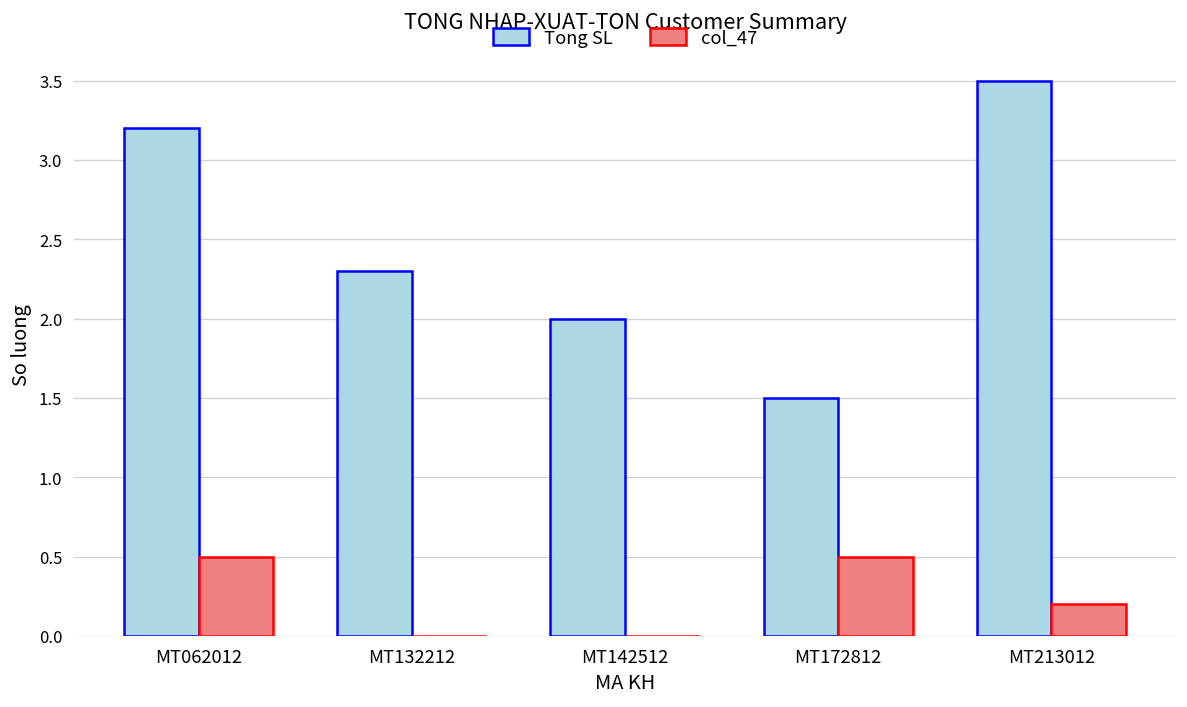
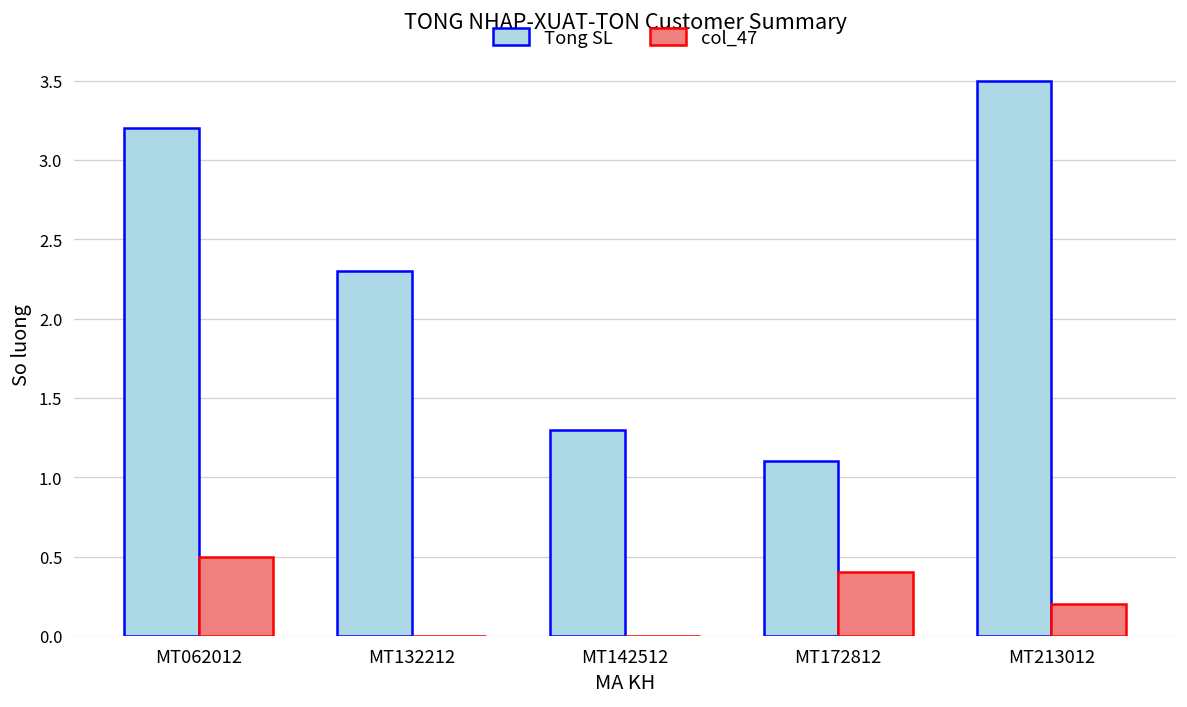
  {
    "Tong SL": {
      "MT062012": 3.2,
      "MT132212": 2.3,
-     "MT142512": 2.0,
-     "MT172812": 1.5,
+     "MT142512": 1.3,
+     "MT172812": 1.1,
      "MT213012": 3.5
    },
    "col_47": {
      "MT062012": 0.5,
      "MT132212": 0.0,
      "MT142512": 0.0,
-     "MT172812": 0.5,
+     "MT172812": 0.4,
      "MT213012": 0.2
    }
  }
